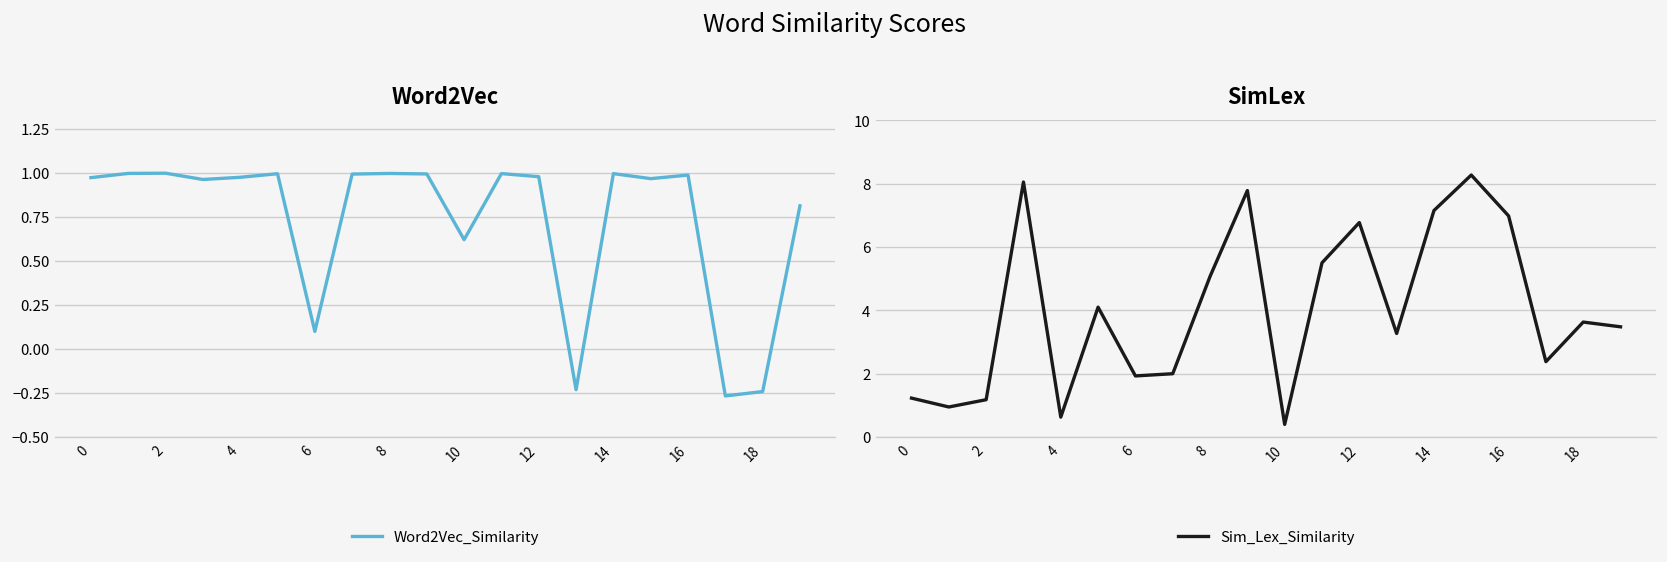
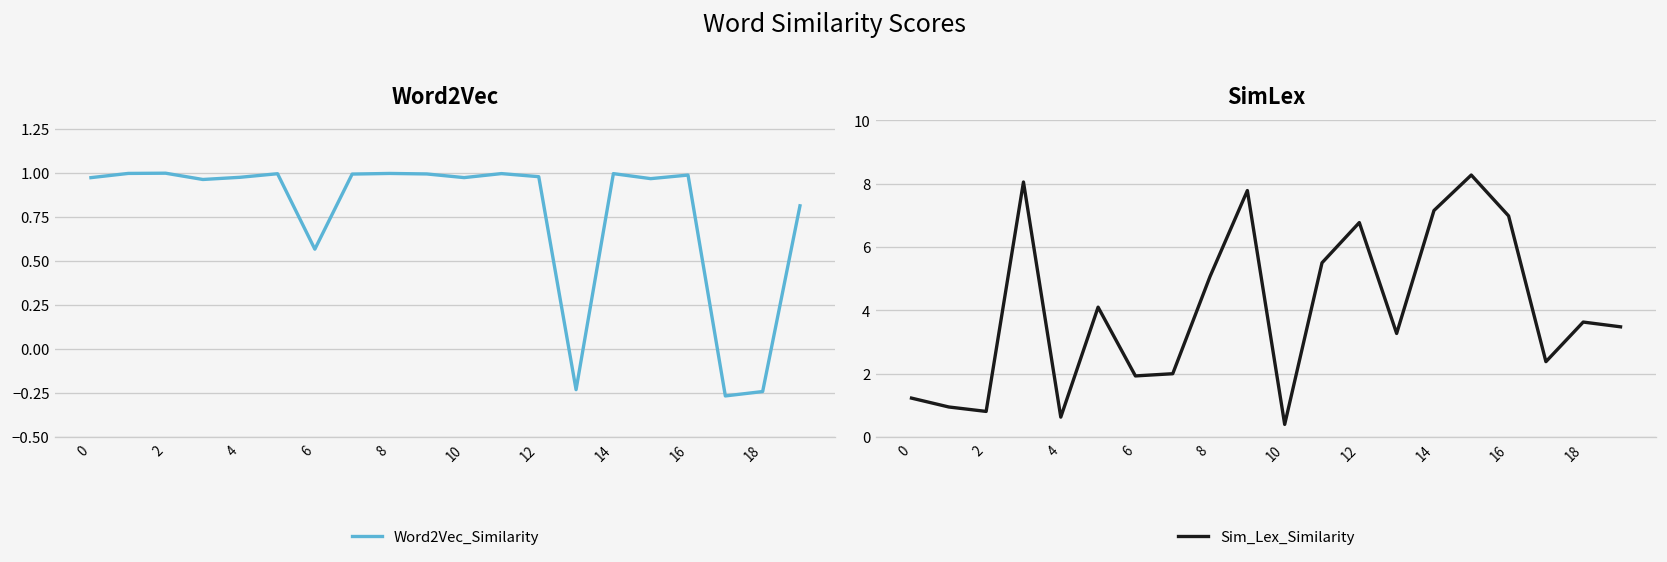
  {
    "Word2Vec": {
      "0": 0.97,
      "2": 1.00,
      "4": 0.98,
-     "6": 0.10,
+     "6": 0.57,
      "8": 1.00,
-     "10": 0.62,
+     "10": 0.97,
      "12": 0.98,
      "14": 1.00,
      "16": 0.99,
      "18": -0.24
    },
    "SimLex": {
      "0": 1.2,
-     "2": 1.2,
+     "2": 0.8,
      "4": 0.6,
      "6": 1.9,
      "8": 5.1,
      "10": 0.4,
      "12": 6.8,
      "14": 7.2,
      "16": 7.0,
      "18": 3.6
    }
  }
